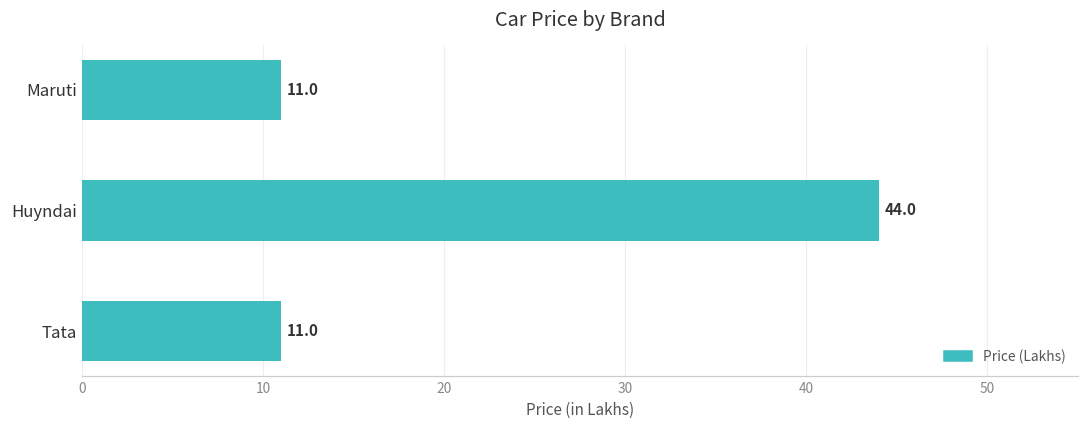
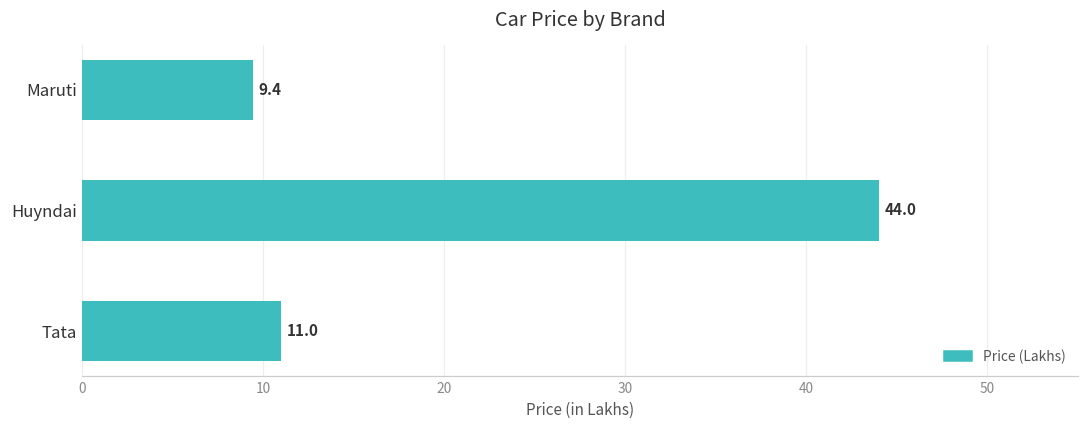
  {
-   "Maruti": 11.0,
+   "Maruti": 9.4,
    "Huyndai": 44.0,
    "Tata": 11.0
  }
